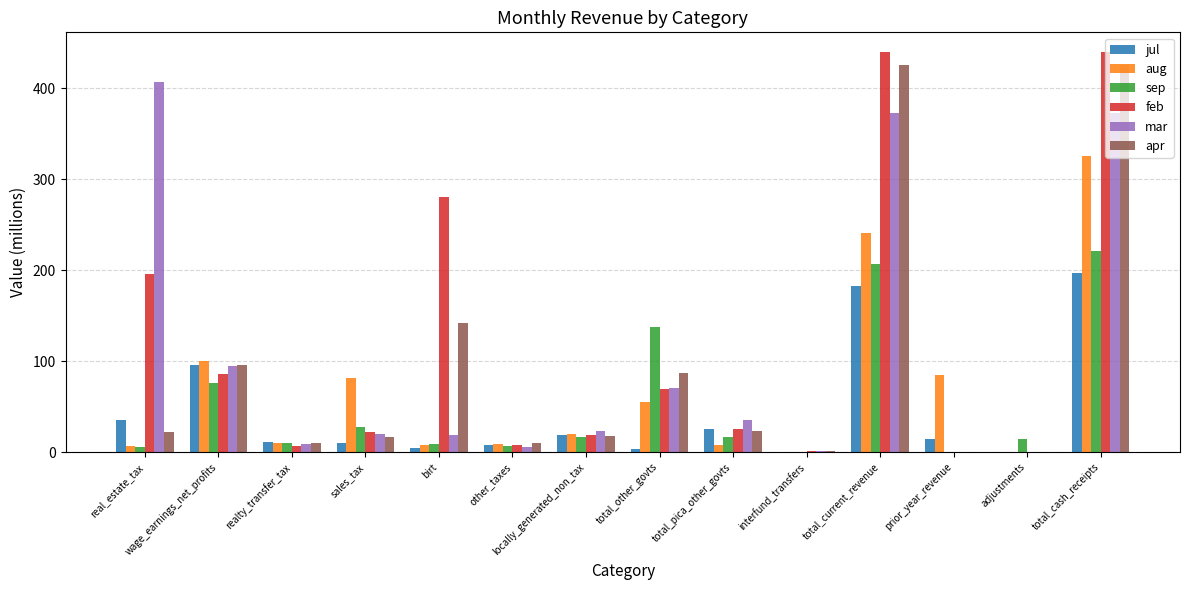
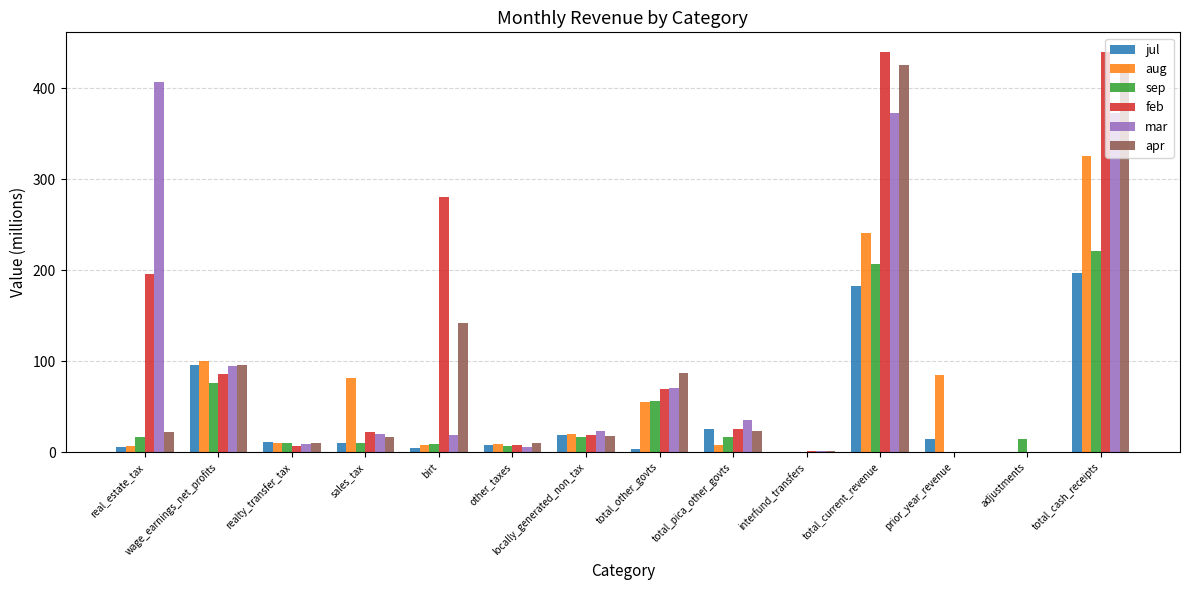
  {
    "jul": {
-     "real_estate_tax": 40,
+     "real_estate_tax": 10,
      "wage_earnings_net_profits": 100,
      "realty_transfer_tax": 10,
      "sales_tax": 10,
      "birt": 10,
      "other_taxes": 10,
      "locally_generated_non_tax": 20,
      "total_other_govts": 0,
      "total_pica_other_govts": 30,
      "interfund_transfers": 0,
      "total_current_revenue": 180,
      "prior_year_revenue": 10,
      "adjustments": 0,
      "total_cash_receipts": 200
    },
    "aug": {
      "real_estate_tax": 10,
      "wage_earnings_net_profits": 100,
      "realty_transfer_tax": 10,
      "sales_tax": 80,
      "birt": 10,
      "other_taxes": 10,
      "locally_generated_non_tax": 20,
      "total_other_govts": 50,
      "total_pica_other_govts": 10,
      "interfund_transfers": 0,
      "total_current_revenue": 240,
      "prior_year_revenue": 80,
      "adjustments": 0,
      "total_cash_receipts": 330
    },
    "sep": {
-     "real_estate_tax": 10,
+     "real_estate_tax": 20,
      "wage_earnings_net_profits": 80,
      "realty_transfer_tax": 10,
-     "sales_tax": 30,
+     "sales_tax": 10,
      "birt": 10,
      "other_taxes": 10,
      "locally_generated_non_tax": 20,
-     "total_other_govts": 140,
+     "total_other_govts": 60,
      "total_pica_other_govts": 20,
      "interfund_transfers": 0,
      "total_current_revenue": 210,
      "prior_year_revenue": 0,
      "adjustments": 20,
      "total_cash_receipts": 220
    },
    "feb": {
      "real_estate_tax": 200,
      "wage_earnings_net_profits": 90,
      "realty_transfer_tax": 10,
      "sales_tax": 20,
      "birt": 280,
      "other_taxes": 10,
      "locally_generated_non_tax": 20,
      "total_other_govts": 70,
      "total_pica_other_govts": 30,
      "total_current_revenue": 440,
      "prior_year_revenue": 0,
      "adjustments": 0
    },
    "mar": {
      "real_estate_tax": 410,
      "wage_earnings_net_profits": 90,
      "realty_transfer_tax": 10,
      "sales_tax": 20,
      "birt": 20,
      "other_taxes": 10,
      "locally_generated_non_tax": 20,
      "total_other_govts": 70,
      "total_pica_other_govts": 40,
      "total_current_revenue": 370,
      "prior_year_revenue": 0,
      "adjustments": 0
    },
    "apr": {
      "real_estate_tax": 20,
      "wage_earnings_net_profits": 100,
      "realty_transfer_tax": 10,
      "sales_tax": 20,
      "birt": 140,
      "other_taxes": 10,
      "locally_generated_non_tax": 20,
      "total_other_govts": 90,
      "total_pica_other_govts": 20,
      "total_current_revenue": 430,
      "prior_year_revenue": 0,
      "adjustments": 0
    }
  }
